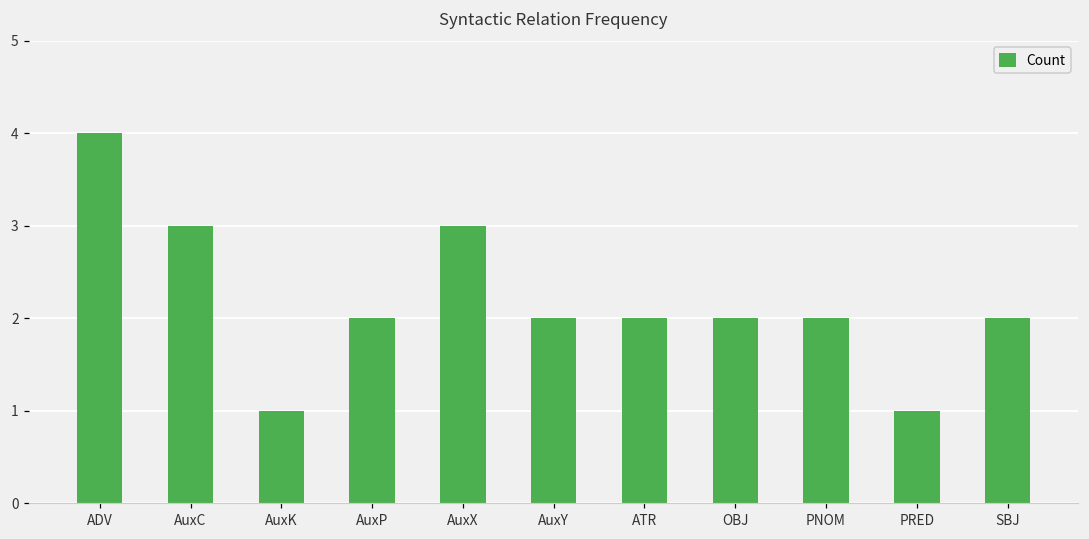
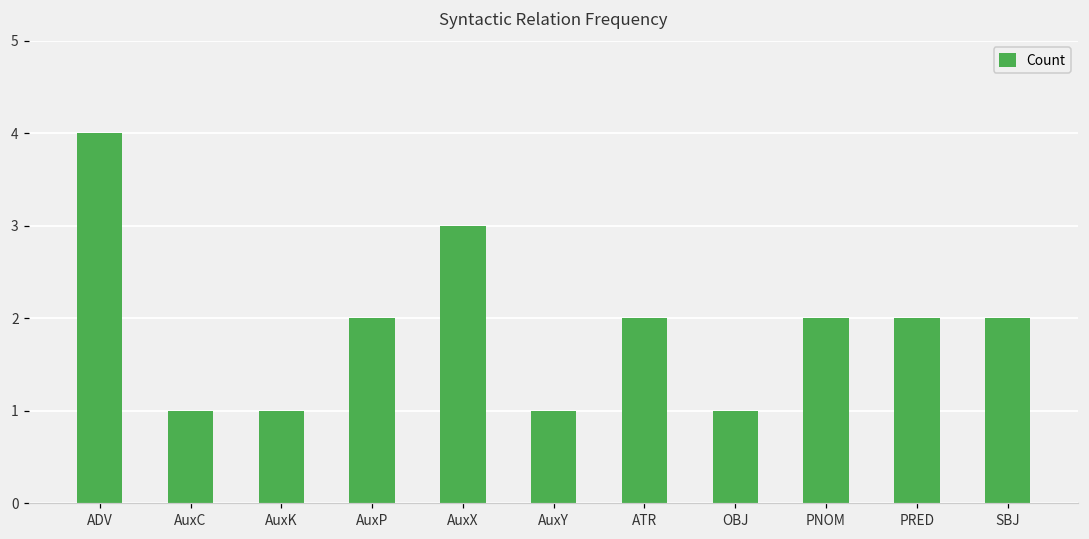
  {
    "ADV": 4,
-   "AuxC": 3,
+   "AuxC": 1,
    "AuxK": 1,
    "AuxP": 2,
    "AuxX": 3,
-   "AuxY": 2,
+   "AuxY": 1,
    "ATR": 2,
-   "OBJ": 2,
+   "OBJ": 1,
    "PNOM": 2,
-   "PRED": 1,
+   "PRED": 2,
    "SBJ": 2
  }
